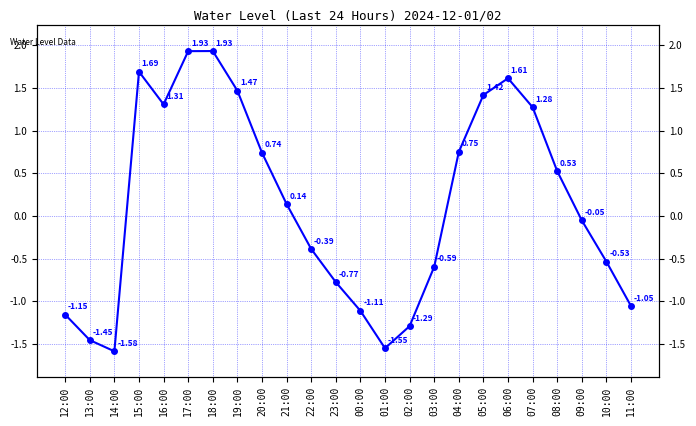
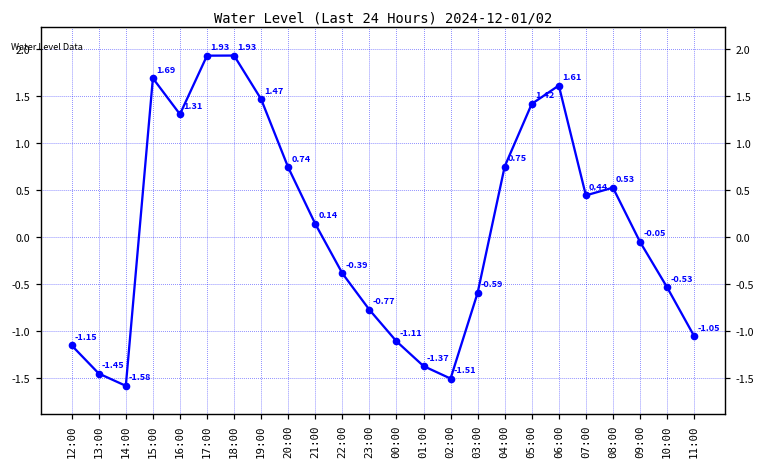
  {
    "12:00": -1.15,
    "13:00": -1.45,
    "14:00": -1.58,
    "15:00": 1.69,
    "16:00": 1.31,
    "17:00": 1.93,
    "18:00": 1.93,
    "19:00": 1.47,
    "20:00": 0.74,
    "21:00": 0.14,
    "22:00": -0.39,
    "23:00": -0.77,
    "00:00": -1.11,
-   "01:00": -1.55,
-   "02:00": -1.29,
+   "01:00": -1.37,
+   "02:00": -1.51,
    "03:00": -0.59,
    "04:00": 0.75,
    "05:00": 1.42,
    "06:00": 1.61,
-   "07:00": 1.28,
+   "07:00": 0.44,
    "08:00": 0.53,
    "09:00": -0.05,
    "10:00": -0.53,
    "11:00": -1.05
  }
